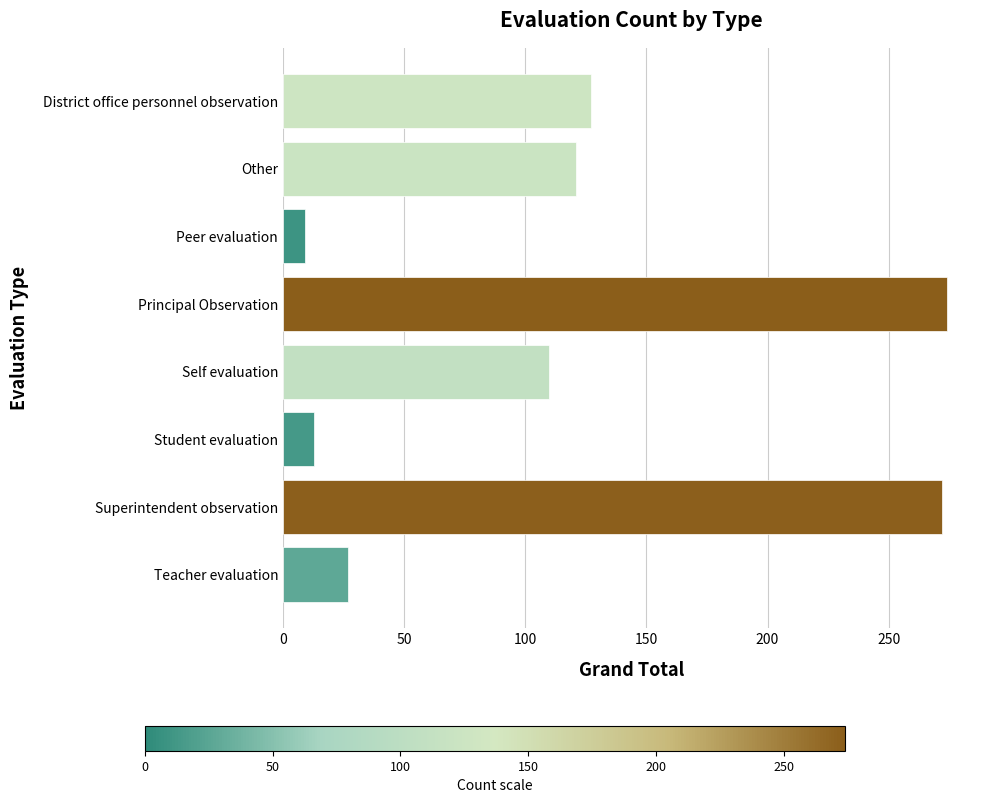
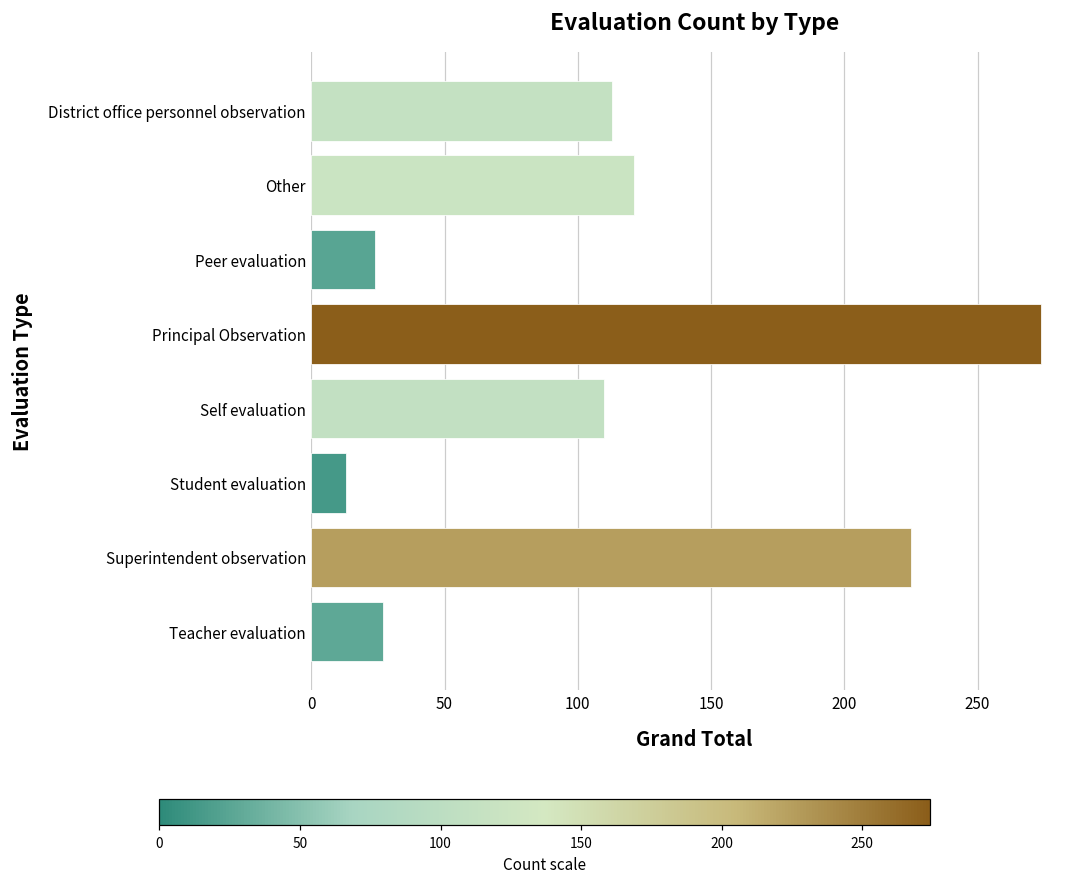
  {
-   "District office personnel observation": 127,
+   "District office personnel observation": 113,
    "Other": 121,
-   "Peer evaluation": 9,
+   "Peer evaluation": 24,
    "Principal Observation": 274,
    "Self evaluation": 110,
    "Student evaluation": 13,
-   "Superintendent observation": 272,
+   "Superintendent observation": 225,
    "Teacher evaluation": 27
  }
